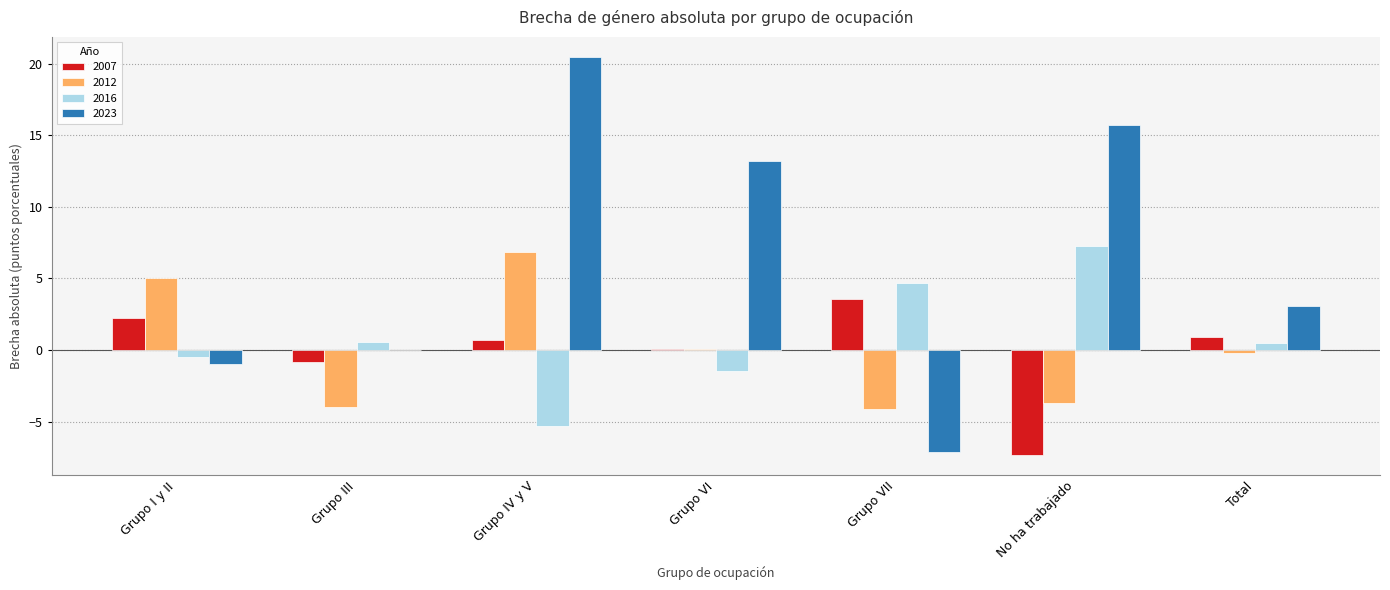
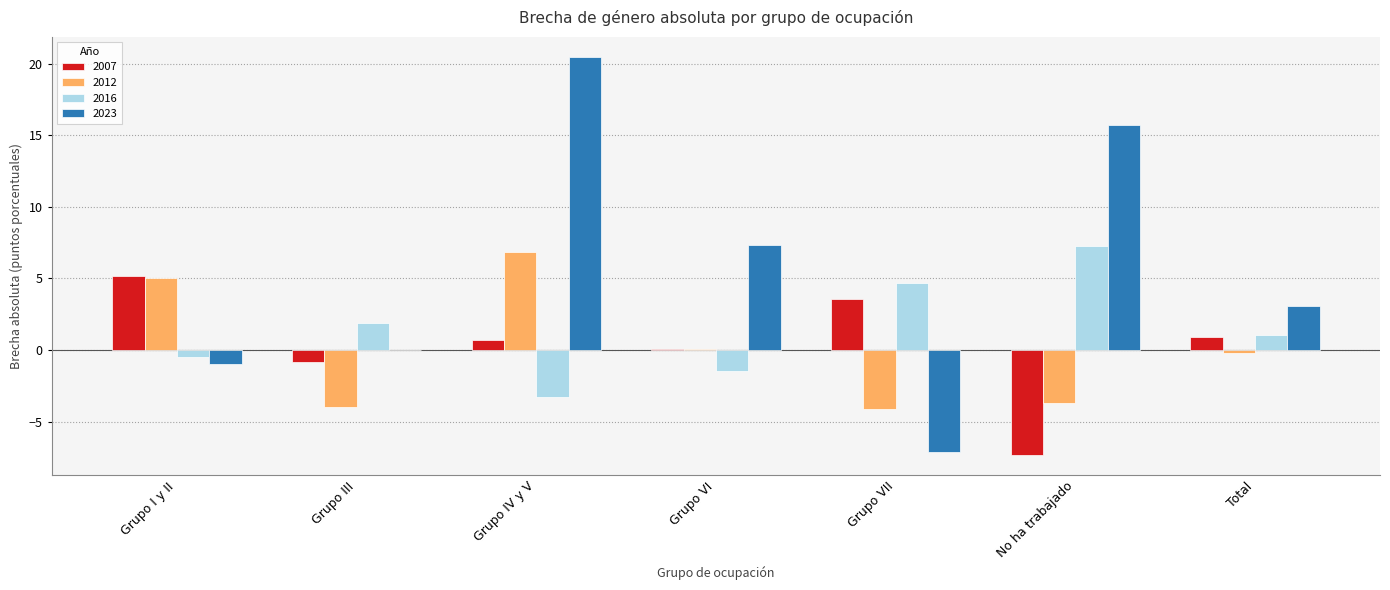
  {
    "2007": {
-     "Grupo I y II": 2.2,
+     "Grupo I y II": 5.2,
      "Grupo III": -0.8,
      "Grupo IV y V": 0.7,
      "Grupo VII": 3.6,
      "No ha trabajado": -7.4,
      "Total": 0.9
    },
    "2012": {
      "Grupo I y II": 5.1,
      "Grupo III": -4.0,
      "Grupo IV y V": 6.8,
      "Grupo VII": -4.1,
      "No ha trabajado": -3.7,
      "Total": -0.2
    },
    "2016": {
      "Grupo I y II": -0.5,
-     "Grupo III": 0.6,
-     "Grupo IV y V": -5.3,
+     "Grupo III": 1.9,
+     "Grupo IV y V": -3.3,
      "Grupo VI": -1.4,
      "Grupo VII": 4.7,
      "No ha trabajado": 7.3,
-     "Total": 0.5
+     "Total": 1.0
    },
    "2023": {
      "Grupo I y II": -1.0,
      "Grupo III": 0.0,
      "Grupo IV y V": 20.5,
-     "Grupo VI": 13.2,
+     "Grupo VI": 7.3,
      "Grupo VII": -7.1,
      "No ha trabajado": 15.7,
      "Total": 3.0
    }
  }
